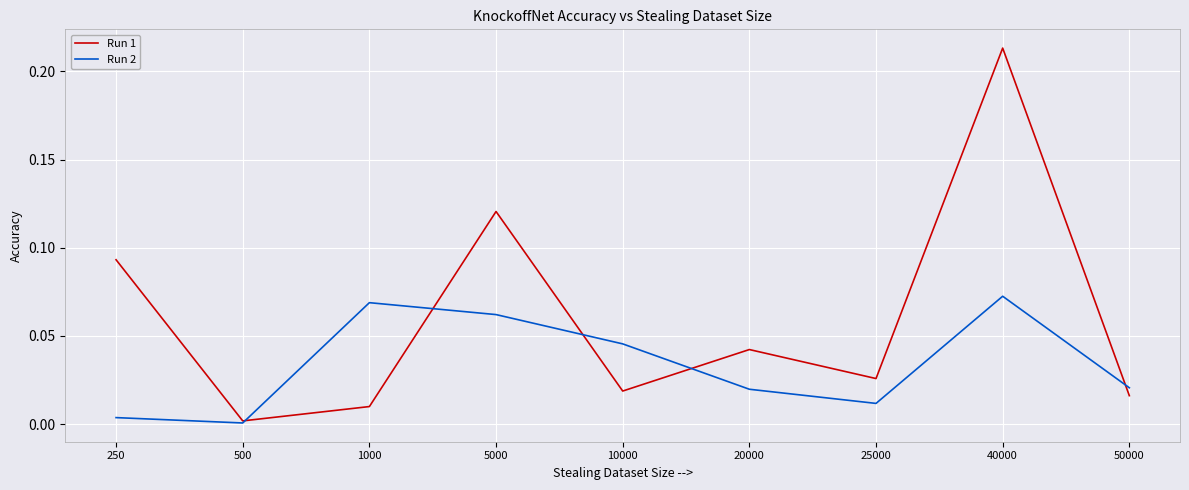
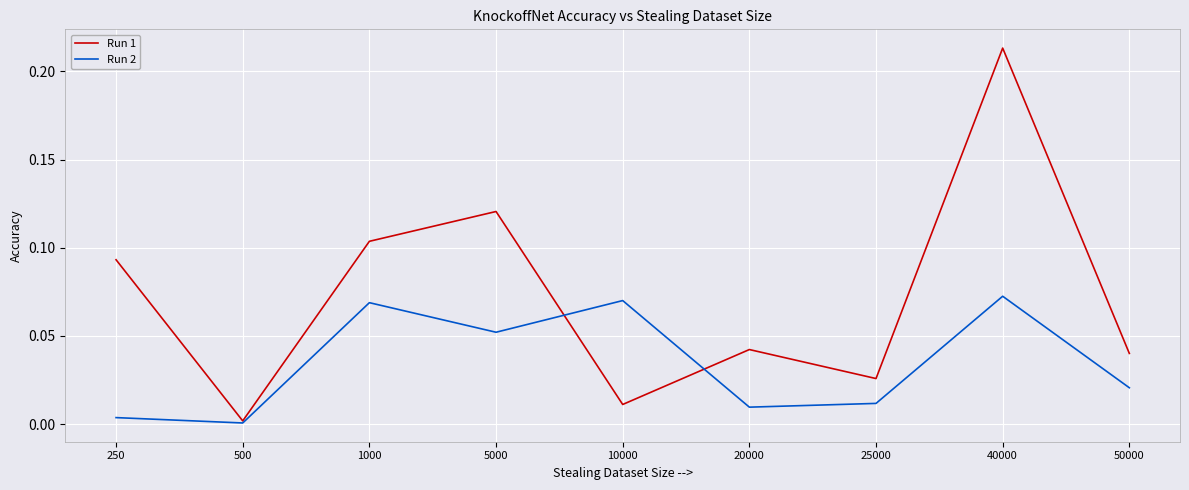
  {
    "Run 1": {
      "250": 0.093,
-     "1000": 0.010,
+     "1000": 0.104,
      "5000": 0.121,
-     "10000": 0.019,
+     "10000": 0.011,
      "20000": 0.042,
      "25000": 0.026,
      "40000": 0.213,
-     "50000": 0.016
+     "50000": 0.040
    },
    "Run 2": {
      "250": 0.004,
      "1000": 0.069,
-     "5000": 0.062,
-     "10000": 0.046,
-     "20000": 0.020,
+     "5000": 0.052,
+     "10000": 0.070,
+     "20000": 0.010,
      "25000": 0.012,
      "40000": 0.073,
      "50000": 0.021
    }
  }
